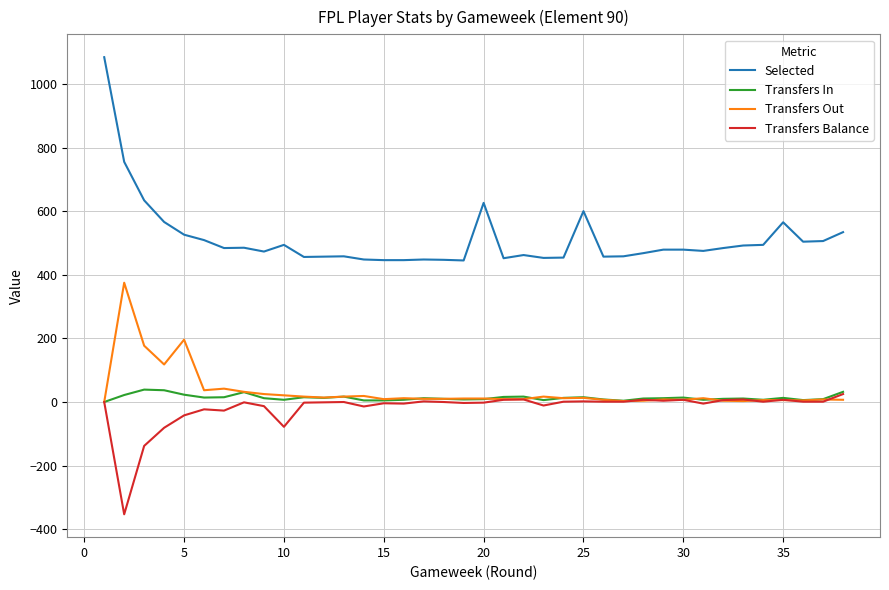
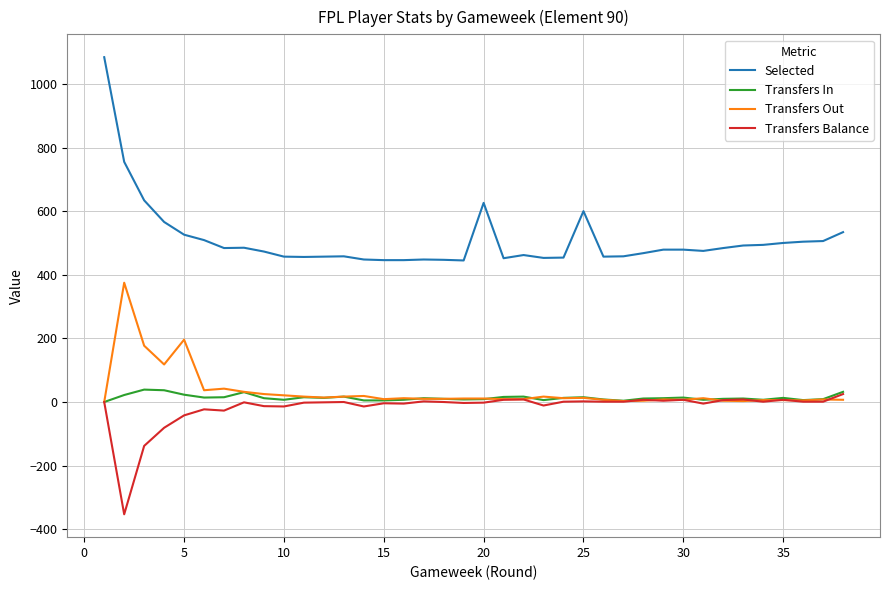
  {
    "Selected": {
      "5": 530,
-     "10": 490,
+     "10": 460,
      "15": 450,
      "20": 630,
      "25": 600,
      "30": 480,
-     "35": 570
+     "35": 500
    },
    "Transfers In": {
      "5": 20,
      "10": 10
    },
    "Transfers Out": {
      "5": 200,
      "10": 20
    },
    "Transfers Balance": {
      "5": -40,
-     "10": -80,
+     "10": -10,
      "15": 0,
      "20": 0,
      "25": 0
    }
  }
